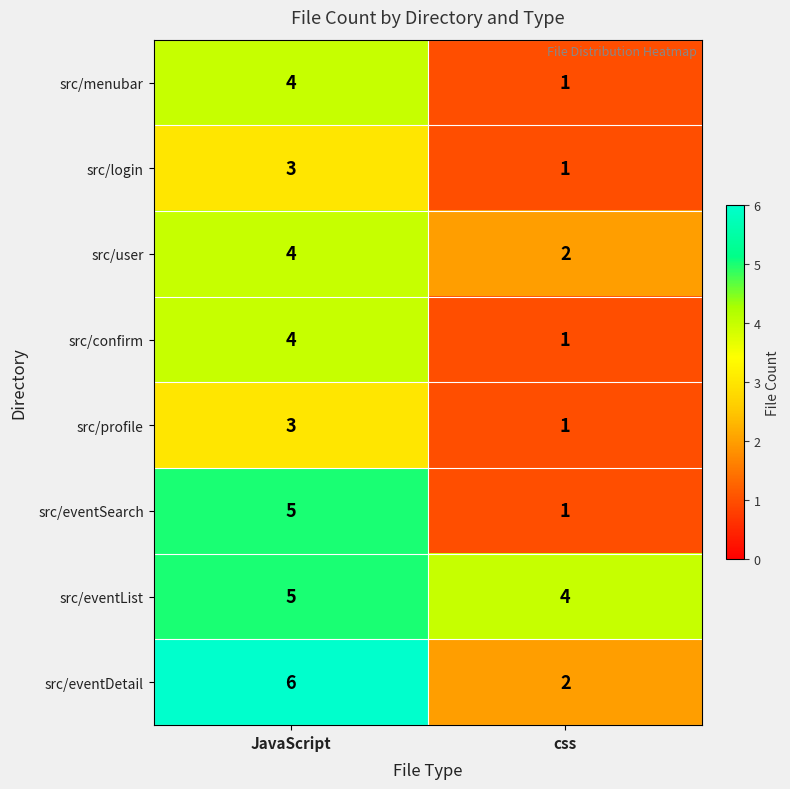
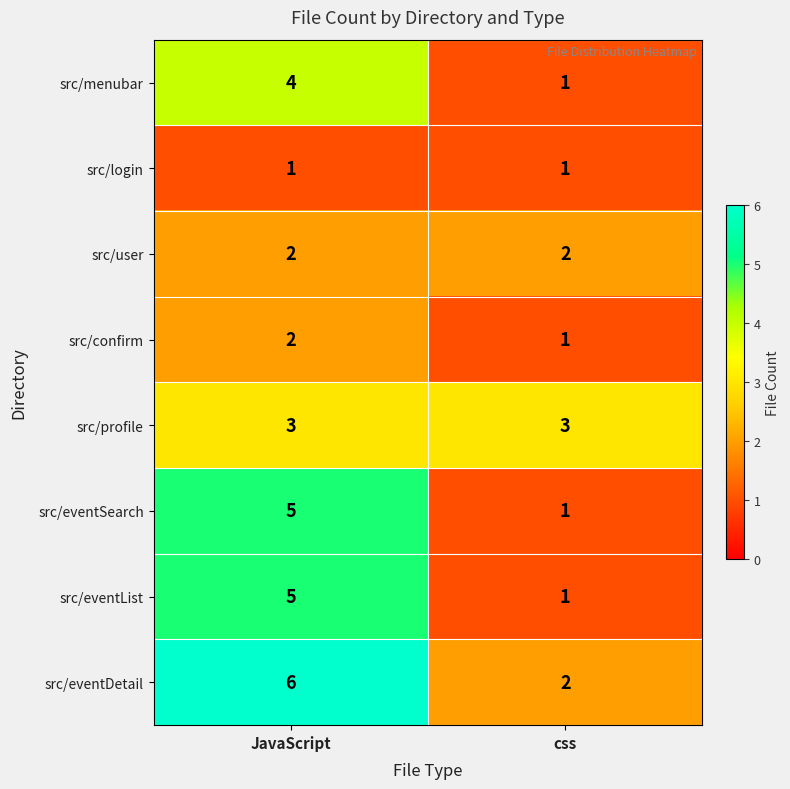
  {
    "src/menubar": {
      "JavaScript": 4
    },
    "src/login": {
-     "JavaScript": 3,
+     "JavaScript": 1,
      "css": 1
    },
    "src/user": {
-     "JavaScript": 4,
+     "JavaScript": 2,
      "css": 2
    },
    "src/confirm": {
-     "JavaScript": 4,
+     "JavaScript": 2,
      "css": 1
    },
    "src/profile": {
      "JavaScript": 3,
-     "css": 1
+     "css": 3
    },
    "src/eventSearch": {
      "JavaScript": 5,
      "css": 1
    },
    "src/eventList": {
      "JavaScript": 5,
-     "css": 4
+     "css": 1
    },
    "src/eventDetail": {
      "JavaScript": 6,
      "css": 2
    }
  }
